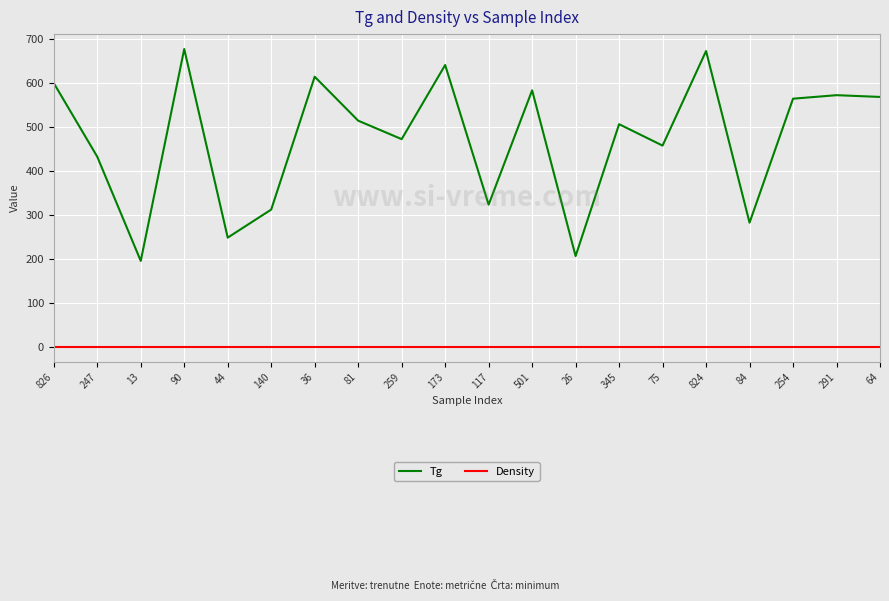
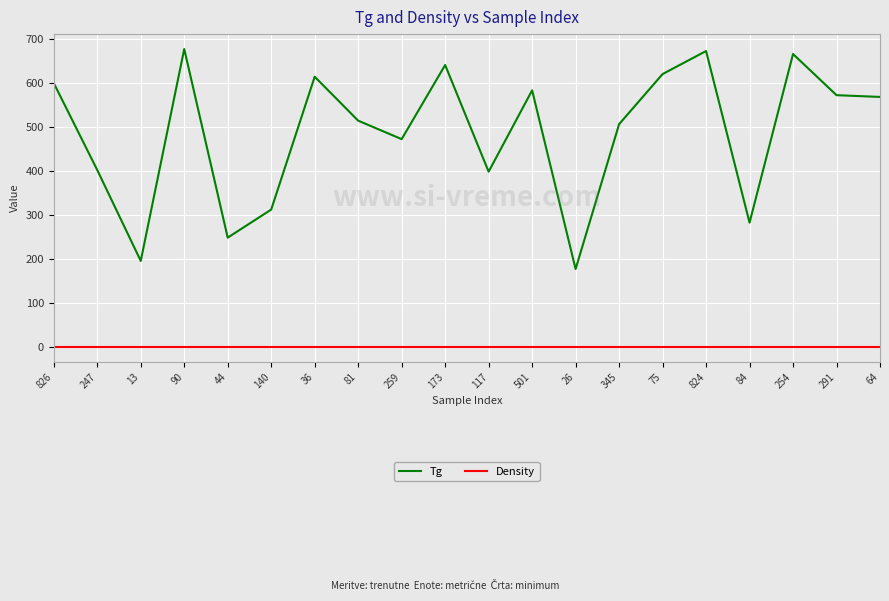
  {
    "Tg": {
      "826": 600,
-     "247": 430,
+     "247": 400,
      "13": 200,
      "90": 680,
      "44": 250,
      "140": 310,
      "36": 620,
      "81": 520,
      "259": 470,
      "173": 640,
-     "117": 320,
+     "117": 400,
      "501": 580,
-     "26": 210,
+     "26": 180,
      "345": 510,
-     "75": 460,
+     "75": 620,
      "824": 670,
      "84": 280,
-     "254": 570,
+     "254": 670,
      "291": 570,
      "64": 570
    },
    "Density": {
      "826": 0,
      "247": 0,
      "13": 0,
      "90": 0,
      "44": 0,
      "140": 0,
      "36": 0,
      "81": 0,
      "259": 0,
      "173": 0,
      "117": 0,
      "501": 0,
      "26": 0,
      "345": 0,
      "75": 0,
      "824": 0,
      "84": 0,
      "254": 0,
      "291": 0,
      "64": 0
    }
  }
